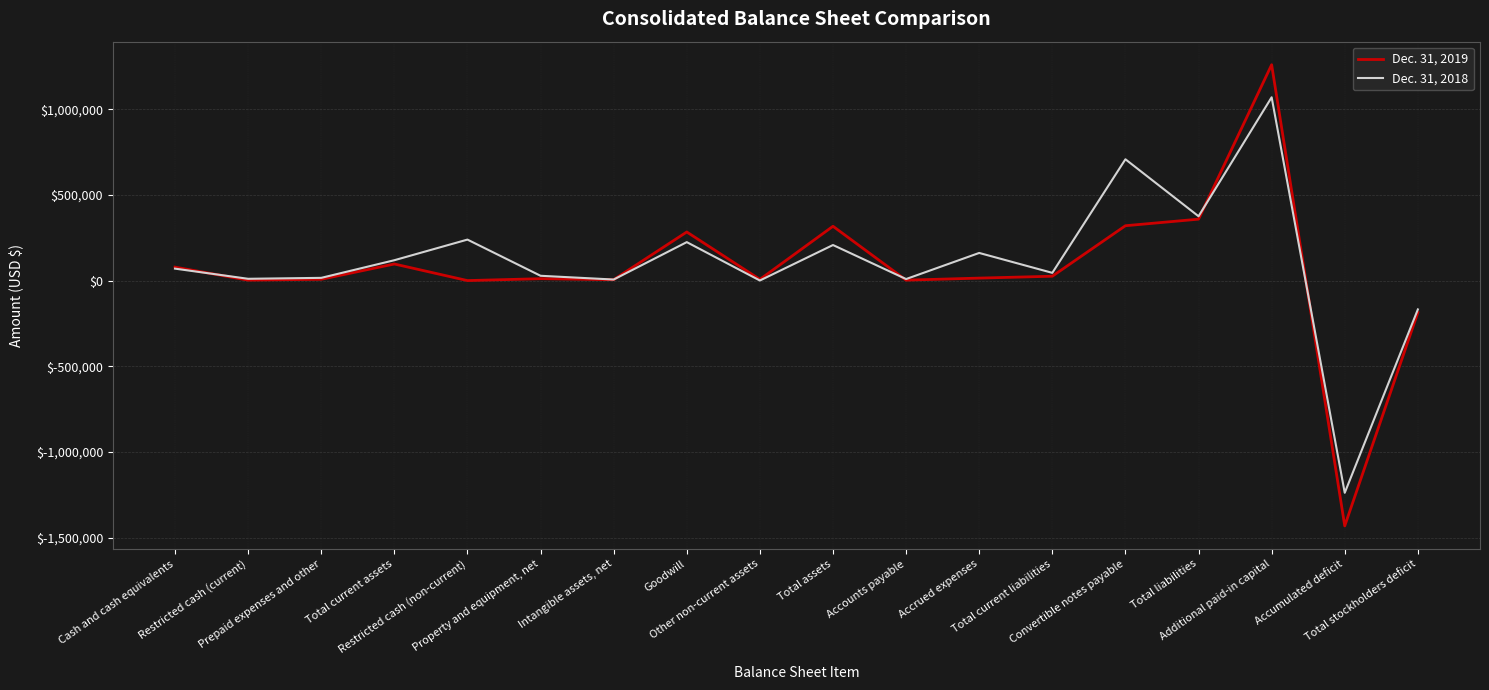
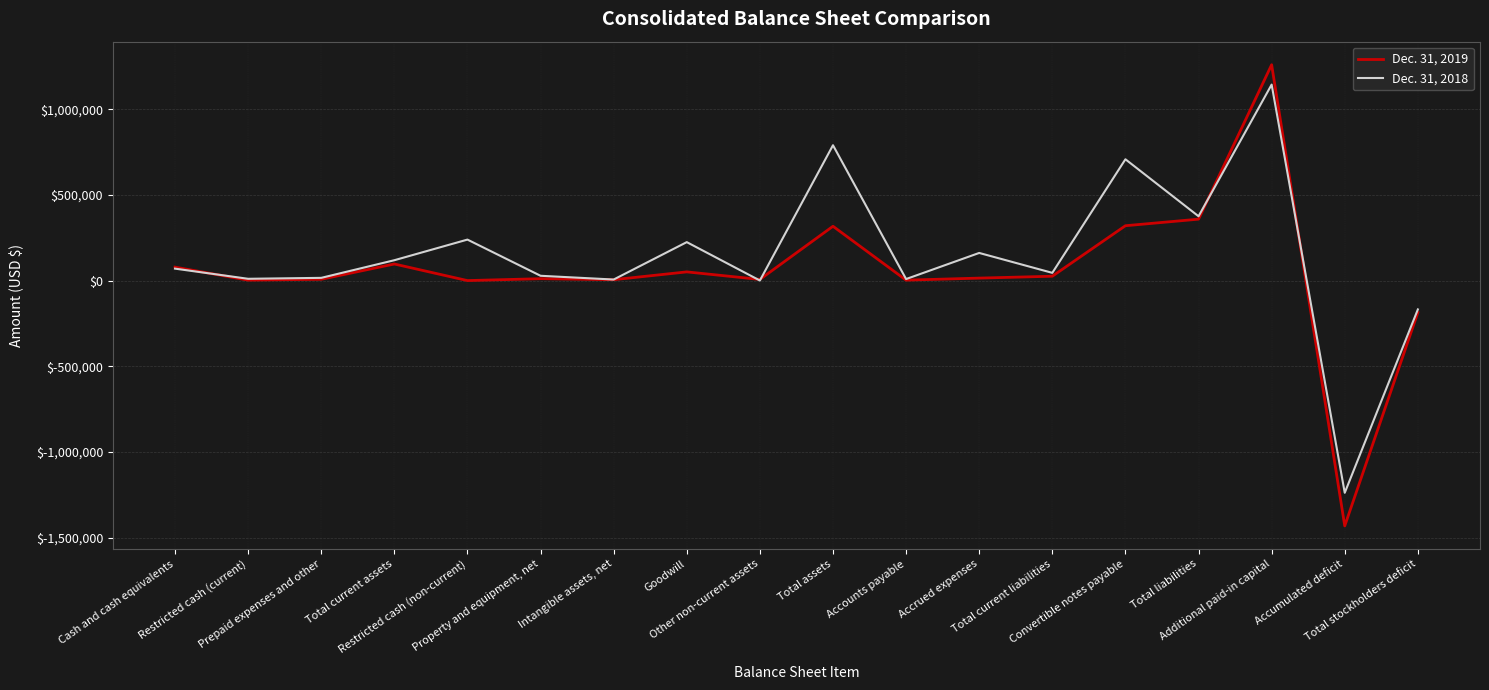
  {
    "Dec. 31, 2019": {
      "Total current assets": "$100,000",
      "Restricted cash (non-current)": "$0",
      "Property and equipment, net": "$10,000",
-     "Goodwill": "$280,000",
+     "Goodwill": "$50,000",
      "Total assets": "$320,000",
      "Accrued expenses": "$10,000",
      "Total current liabilities": "$30,000",
      "Convertible notes payable": "$320,000",
      "Total liabilities": "$360,000",
      "Additional paid-in capital": "$1,260,000",
      "Accumulated deficit": "$-1,430,000",
      "Total stockholders deficit": "$-190,000"
    },
    "Dec. 31, 2018": {
      "Total current assets": "$120,000",
      "Restricted cash (non-current)": "$240,000",
      "Property and equipment, net": "$30,000",
      "Goodwill": "$220,000",
-     "Total assets": "$210,000",
+     "Total assets": "$790,000",
      "Accrued expenses": "$160,000",
      "Total current liabilities": "$50,000",
      "Convertible notes payable": "$710,000",
      "Total liabilities": "$380,000",
-     "Additional paid-in capital": "$1,070,000",
+     "Additional paid-in capital": "$1,140,000",
      "Accumulated deficit": "$-1,240,000",
      "Total stockholders deficit": "$-170,000"
    }
  }
